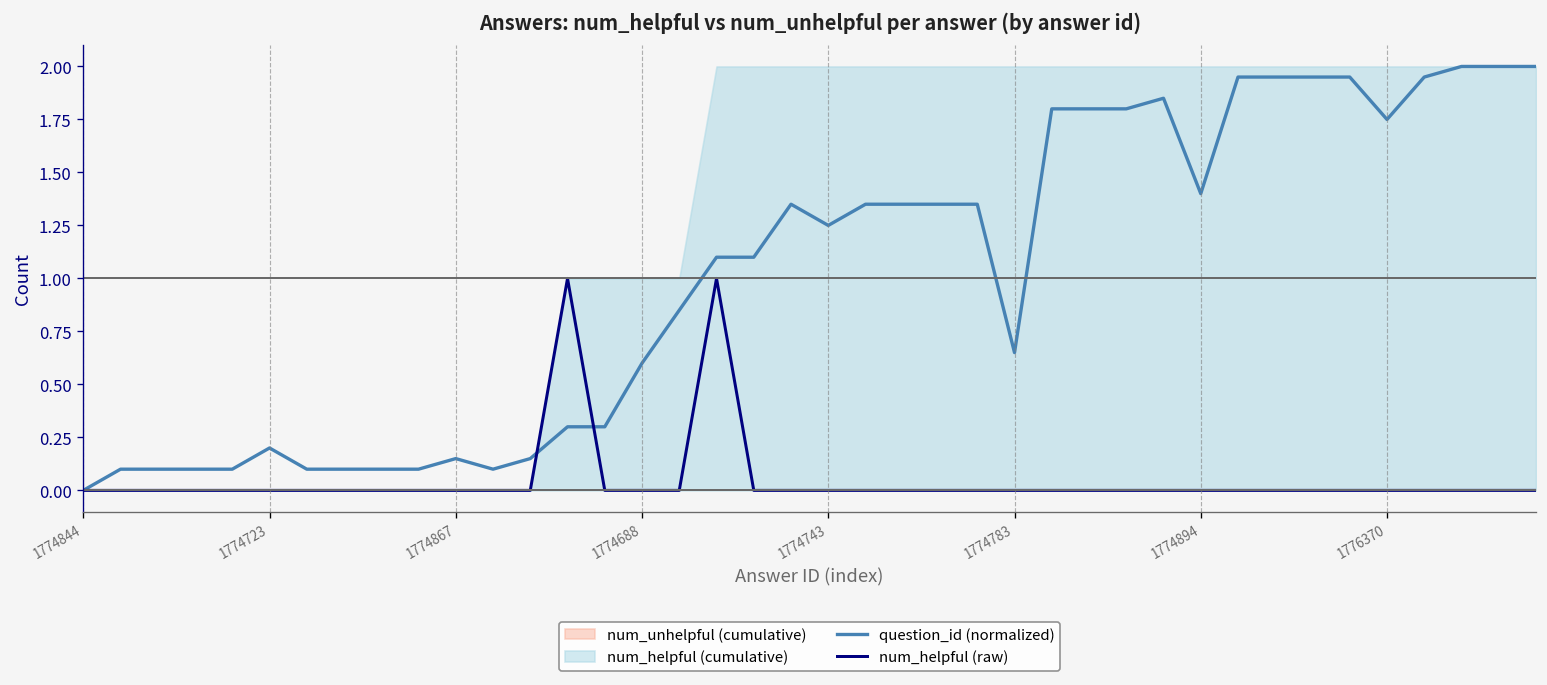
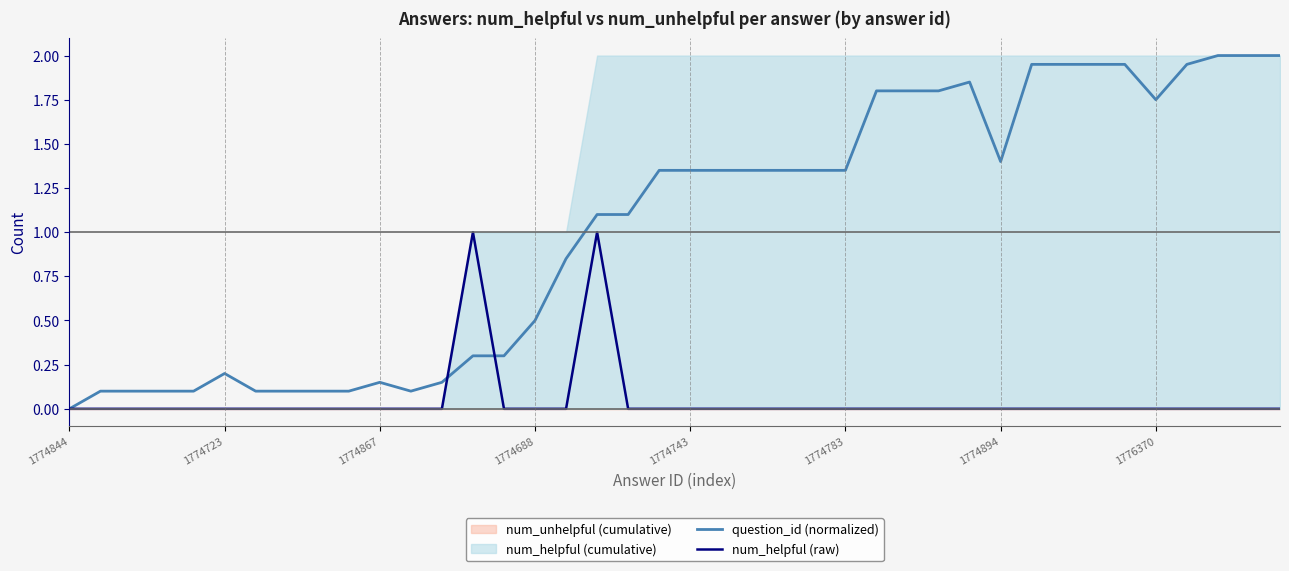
  {
    "question_id (normalized)": {
      "1774723": 0.20,
      "1774867": 0.15,
-     "1774688": 0.60,
-     "1774743": 1.25,
-     "1774783": 0.65,
+     "1774688": 0.50,
+     "1774743": 1.35,
+     "1774783": 1.35,
      "1774894": 1.40,
      "1776370": 1.75
    },
    "num_helpful (cumulative)": {
      "1774688": 1.00,
      "1774743": 2.00,
      "1774783": 2.00,
      "1774894": 2.00,
      "1776370": 2.00
    }
  }
